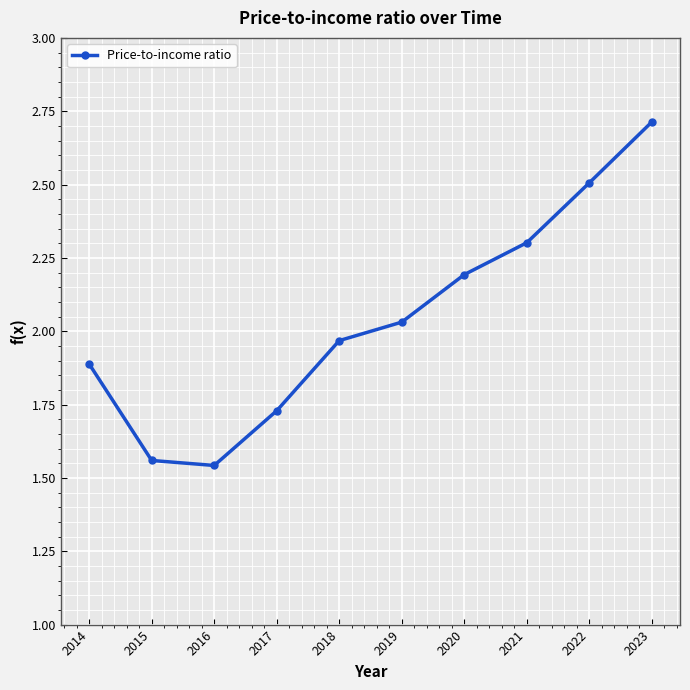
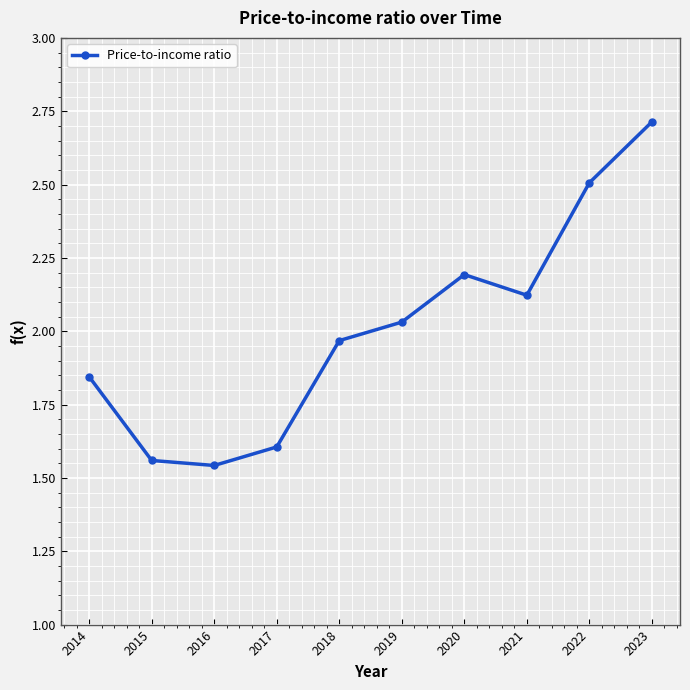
  {
-   "2014": 1.89,
+   "2014": 1.84,
    "2015": 1.56,
    "2016": 1.54,
-   "2017": 1.73,
+   "2017": 1.61,
    "2018": 1.97,
    "2019": 2.03,
    "2020": 2.19,
-   "2021": 2.30,
+   "2021": 2.12,
    "2022": 2.51,
    "2023": 2.71
  }
